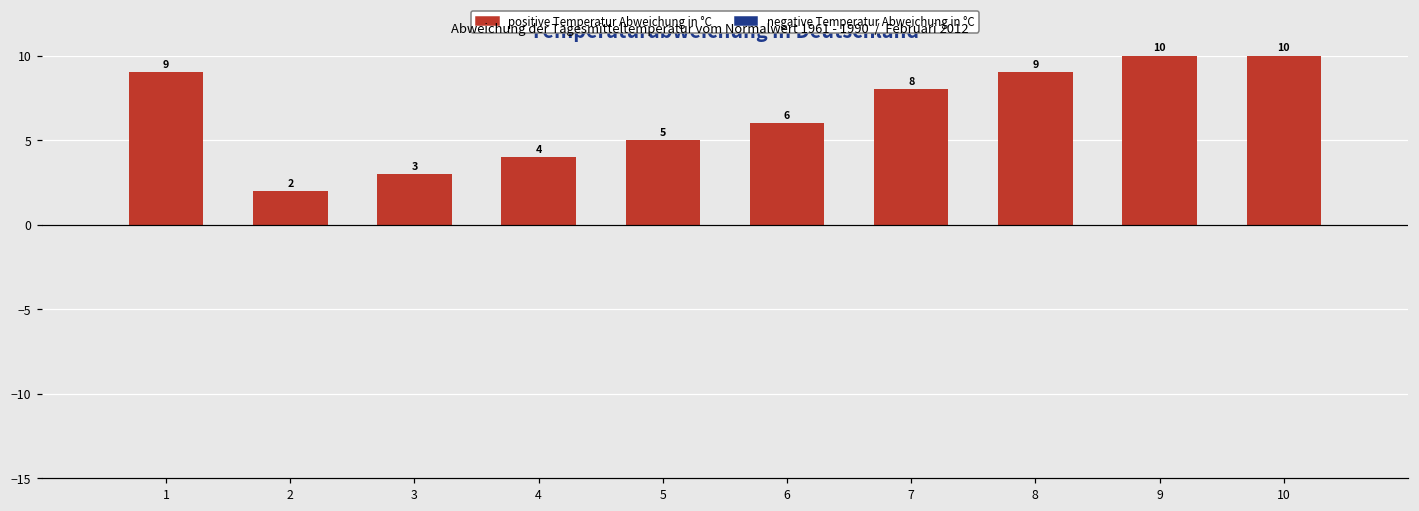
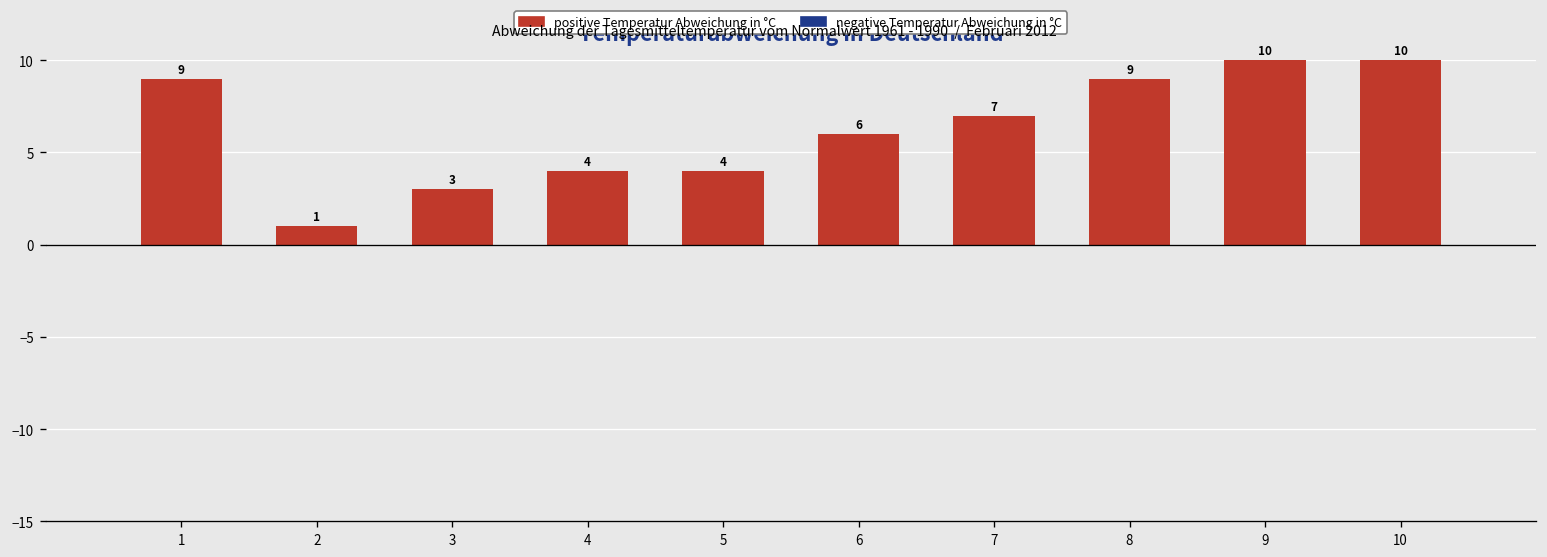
  {
    "1": 9,
-   "2": 2,
+   "2": 1,
    "3": 3,
    "4": 4,
-   "5": 5,
+   "5": 4,
    "6": 6,
-   "7": 8,
+   "7": 7,
    "8": 9,
    "9": 10,
    "10": 10
  }
